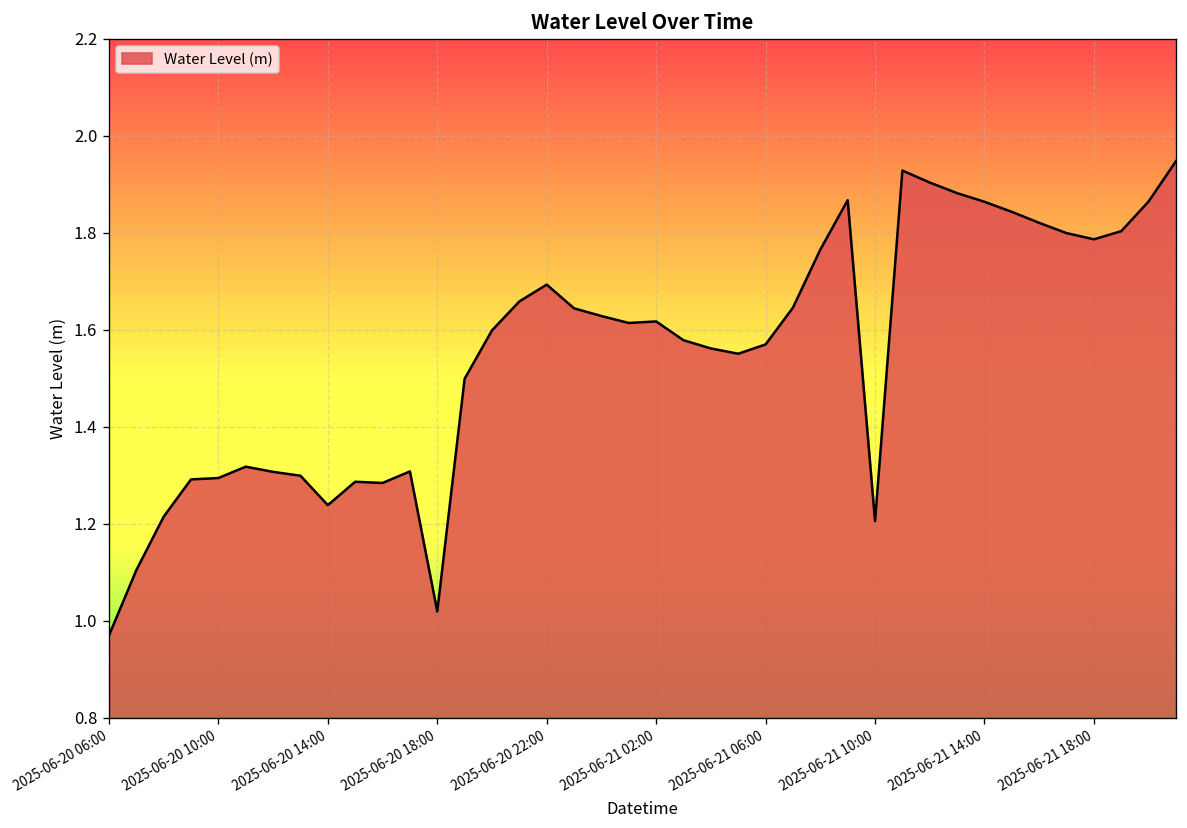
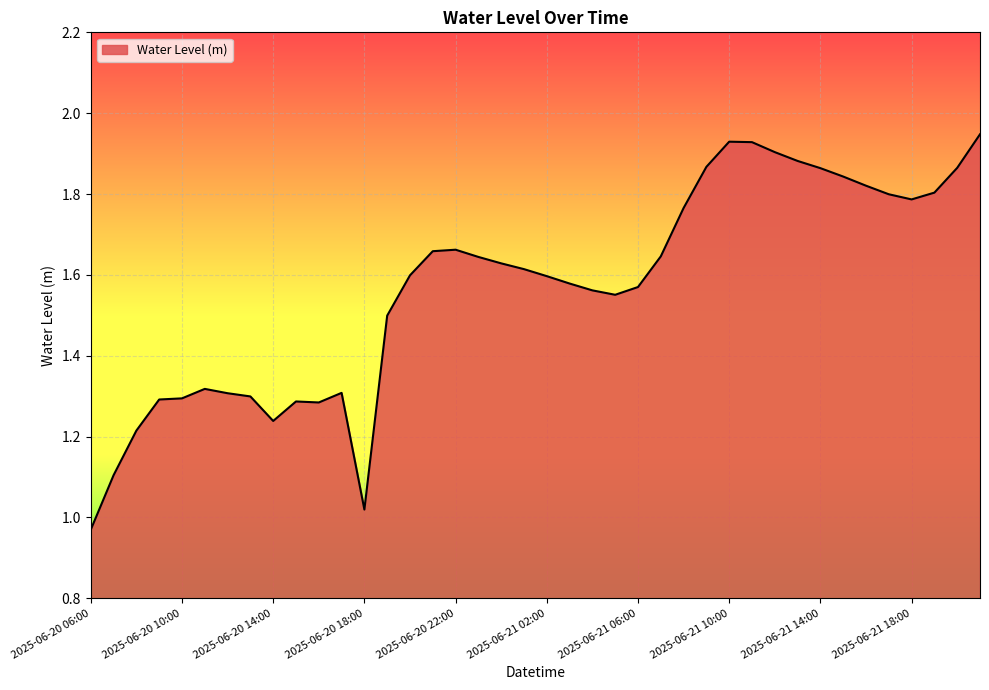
  {
    "2025-06-20 06:00": 0.97,
    "2025-06-20 10:00": 1.29,
    "2025-06-20 14:00": 1.24,
    "2025-06-20 18:00": 1.02,
-   "2025-06-20 22:00": 1.69,
-   "2025-06-21 02:00": 1.62,
+   "2025-06-20 22:00": 1.66,
+   "2025-06-21 02:00": 1.60,
    "2025-06-21 06:00": 1.57,
-   "2025-06-21 10:00": 1.21,
+   "2025-06-21 10:00": 1.93,
    "2025-06-21 14:00": 1.86,
    "2025-06-21 18:00": 1.79
  }
